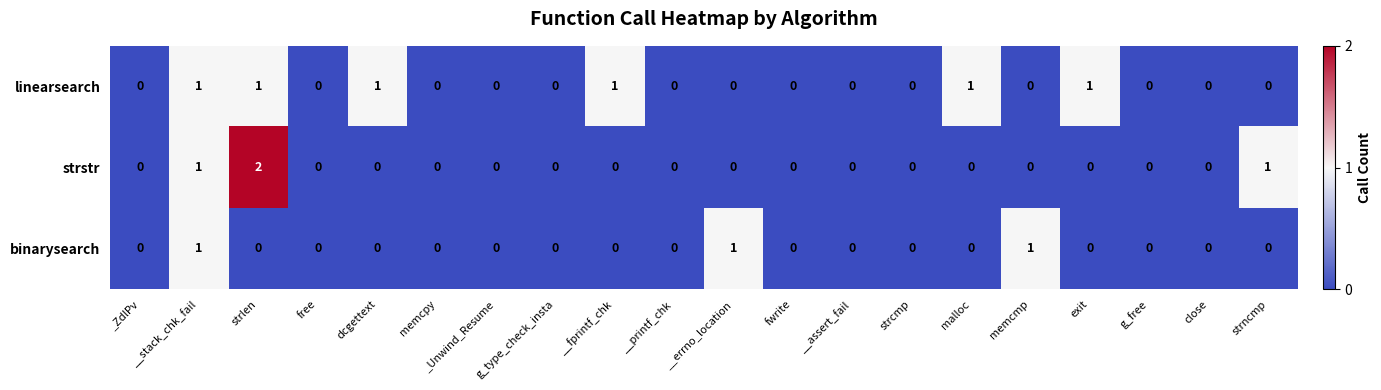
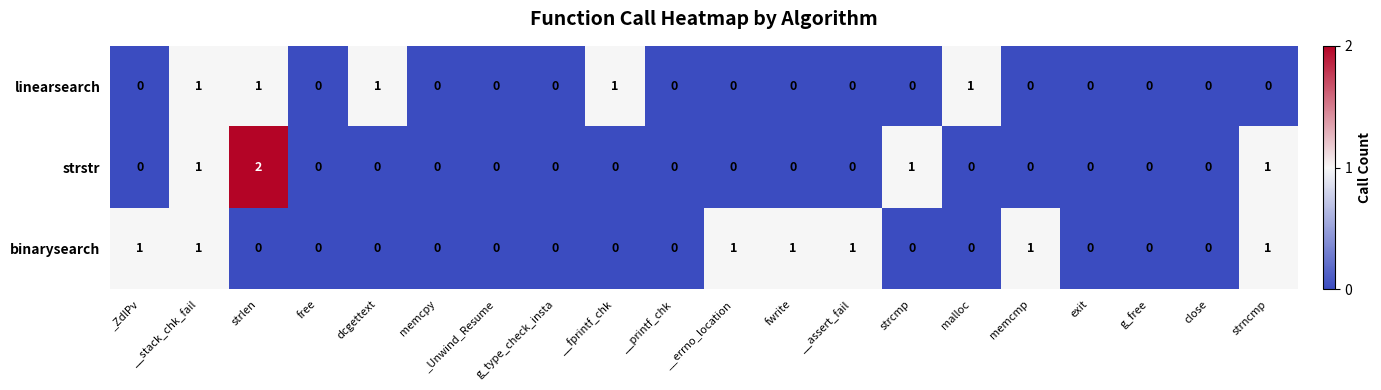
  {
    "linearsearch": {
      "_ZdlPv": 0,
      "__stack_chk_fail": 1,
      "strlen": 1,
      "free": 0,
      "dcgettext": 1,
      "memcpy": 0,
      "_Unwind_Resume": 0,
      "g_type_check_insta": 0,
      "__fprintf_chk": 1,
      "__printf_chk": 0,
      "__errno_location": 0,
      "fwrite": 0,
      "__assert_fail": 0,
      "strcmp": 0,
      "malloc": 1,
      "memcmp": 0,
-     "exit": 1,
+     "exit": 0,
      "g_free": 0,
      "close": 0,
      "strncmp": 0
    },
    "strstr": {
      "_ZdlPv": 0,
      "__stack_chk_fail": 1,
      "strlen": 2,
      "free": 0,
      "dcgettext": 0,
      "memcpy": 0,
      "_Unwind_Resume": 0,
      "g_type_check_insta": 0,
      "__fprintf_chk": 0,
      "__printf_chk": 0,
      "__errno_location": 0,
      "fwrite": 0,
      "__assert_fail": 0,
-     "strcmp": 0,
+     "strcmp": 1,
      "malloc": 0,
      "memcmp": 0,
      "exit": 0,
      "g_free": 0,
      "close": 0,
      "strncmp": 1
    },
    "binarysearch": {
-     "_ZdlPv": 0,
+     "_ZdlPv": 1,
      "__stack_chk_fail": 1,
      "strlen": 0,
      "free": 0,
      "dcgettext": 0,
      "memcpy": 0,
      "_Unwind_Resume": 0,
      "g_type_check_insta": 0,
      "__fprintf_chk": 0,
      "__printf_chk": 0,
      "__errno_location": 1,
-     "fwrite": 0,
-     "__assert_fail": 0,
+     "fwrite": 1,
+     "__assert_fail": 1,
      "strcmp": 0,
      "malloc": 0,
      "memcmp": 1,
      "exit": 0,
      "g_free": 0,
      "close": 0,
-     "strncmp": 0
+     "strncmp": 1
    }
  }
